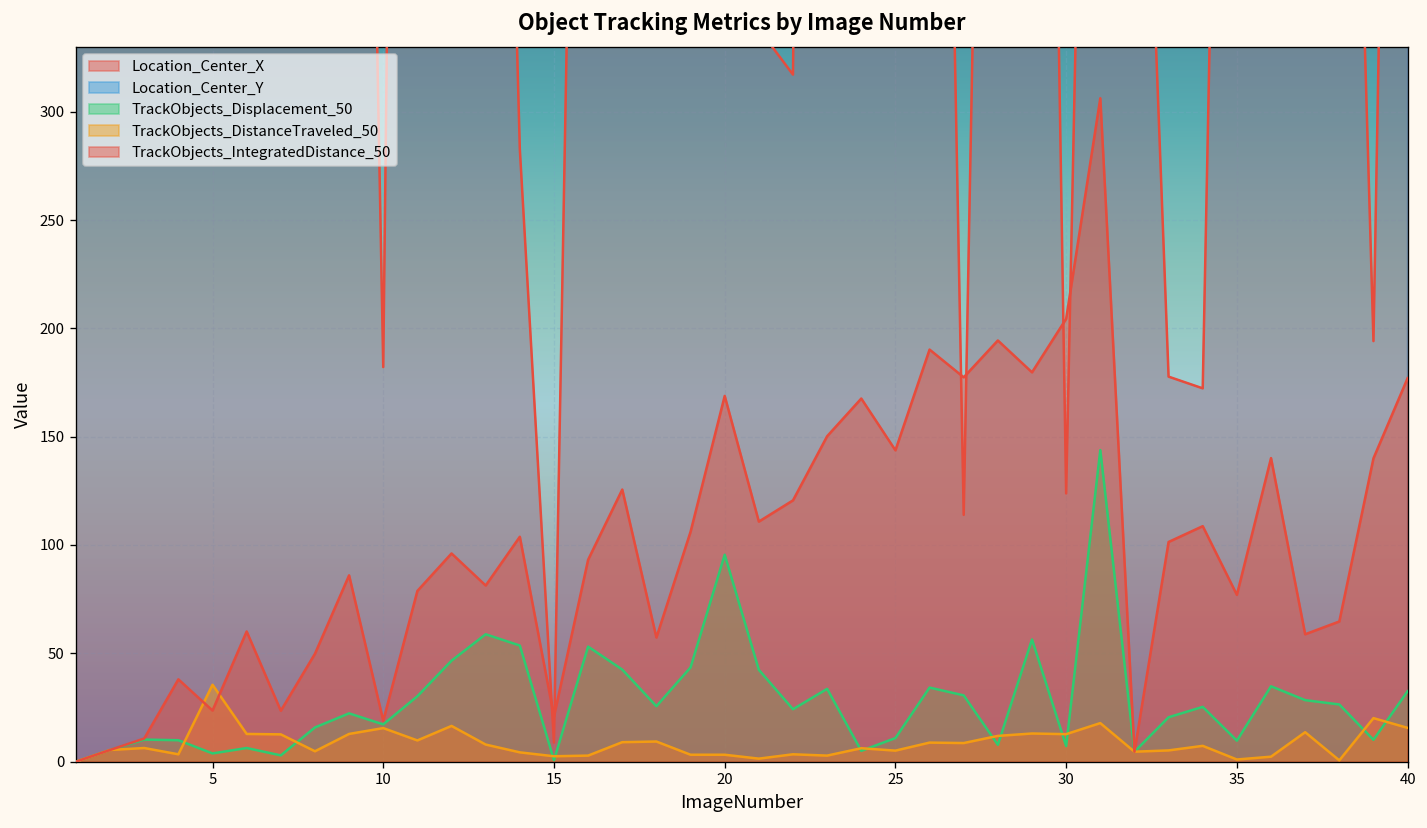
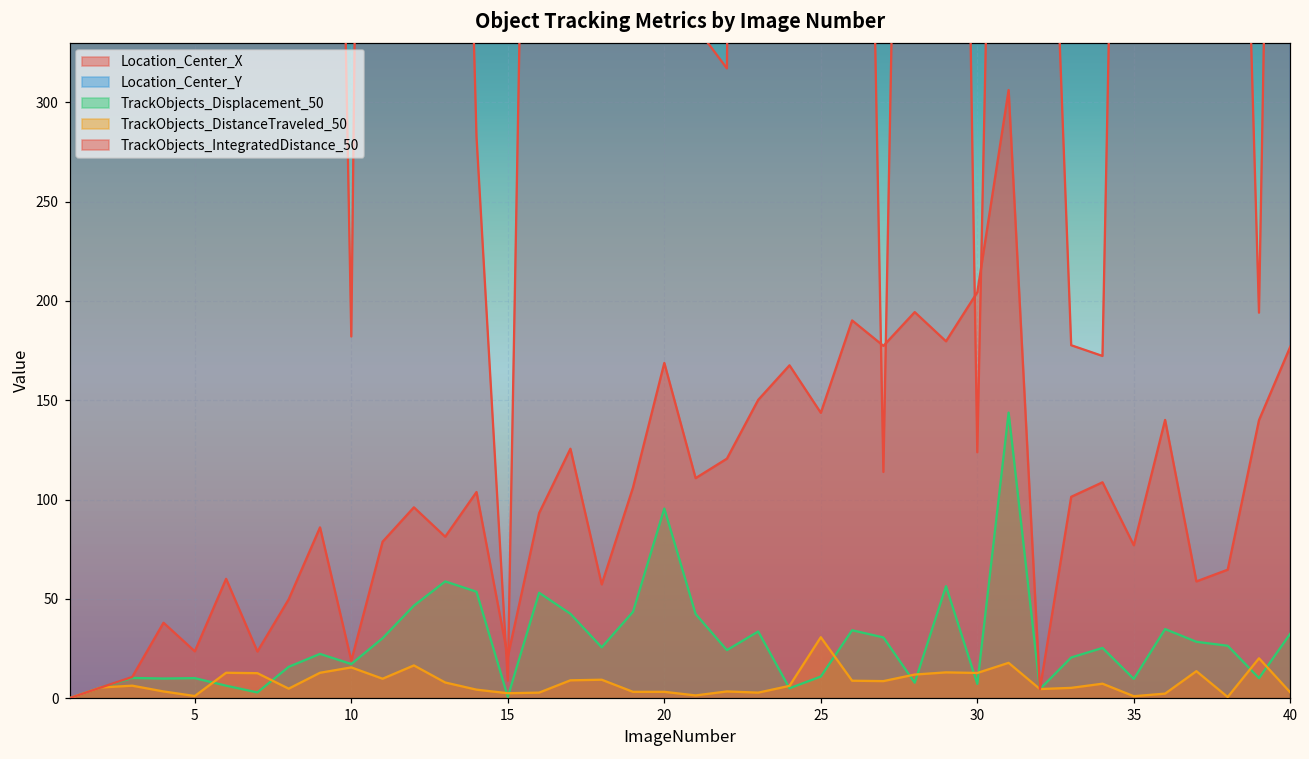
  {
    "TrackObjects_Displacement_50": {
-     "5": 4,
+     "5": 10,
      "10": 17,
      "15": 1,
      "20": 96,
      "25": 11,
      "30": 7,
      "35": 10,
      "40": 33
    },
    "TrackObjects_DistanceTraveled_50": {
-     "5": 36,
+     "5": 1,
      "10": 16,
      "15": 3,
      "20": 3,
-     "25": 5,
+     "25": 31,
      "30": 13,
      "35": 1,
-     "40": 16
+     "40": 3
    }
  }
